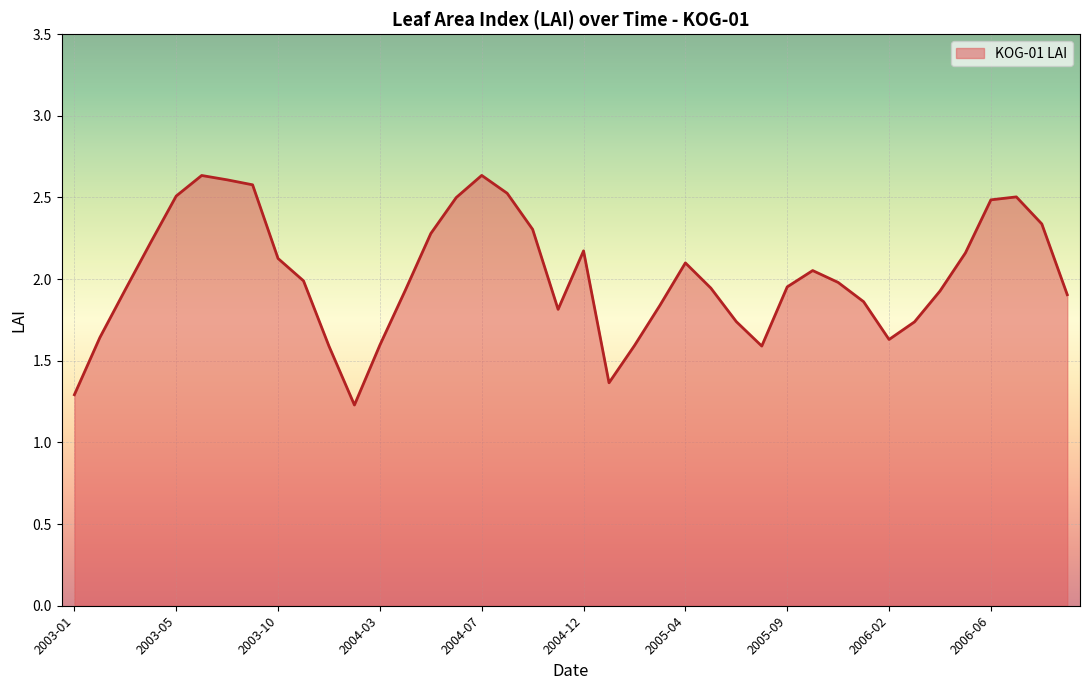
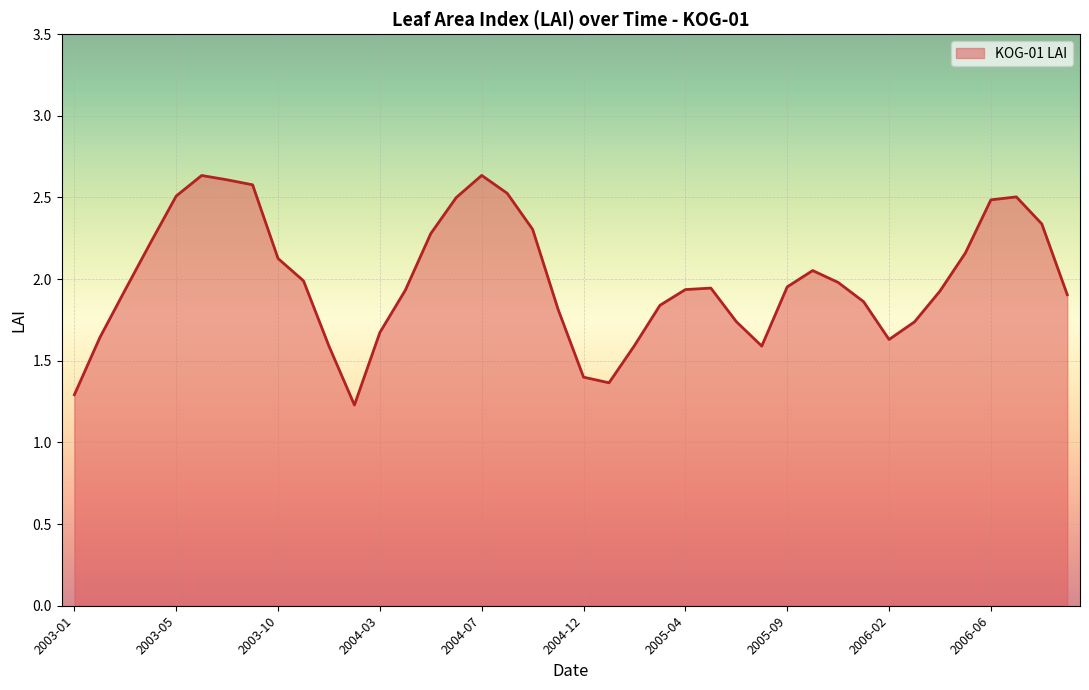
  {
    "2003-01": 1.29,
    "2003-05": 2.51,
    "2003-10": 2.13,
-   "2004-03": 1.60,
+   "2004-03": 1.67,
    "2004-07": 2.64,
-   "2004-12": 2.17,
-   "2005-04": 2.10,
+   "2004-12": 1.40,
+   "2005-04": 1.94,
    "2005-09": 1.95,
    "2006-02": 1.63,
    "2006-06": 2.49
  }
